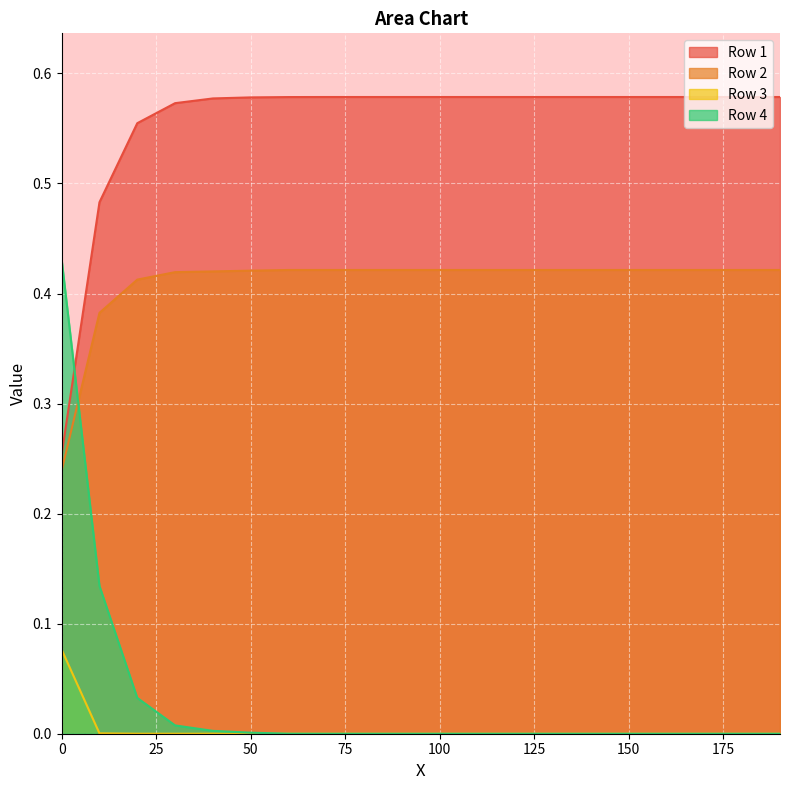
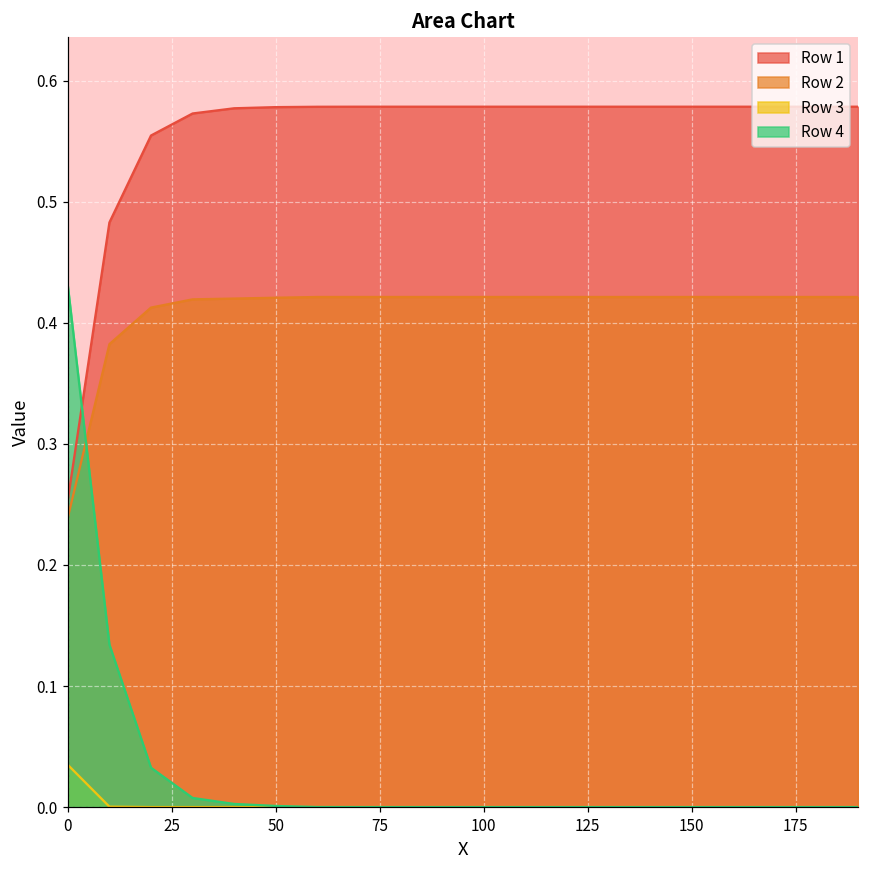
  {
    "Row 3": {
-     "0": 0.076
+     "0": 0.035
    },
    "Row 4": {
      "0": 0.431
    }
  }
